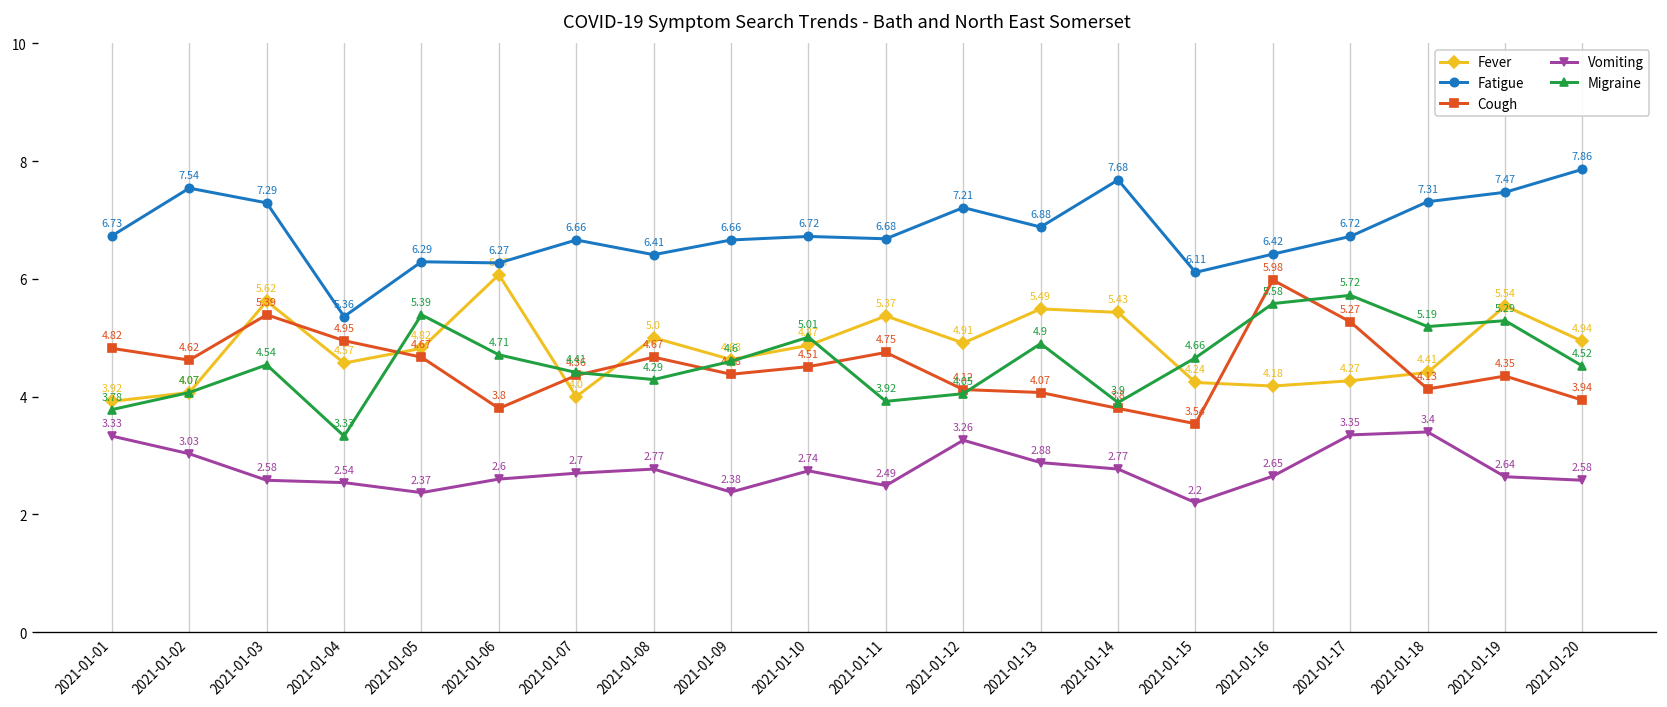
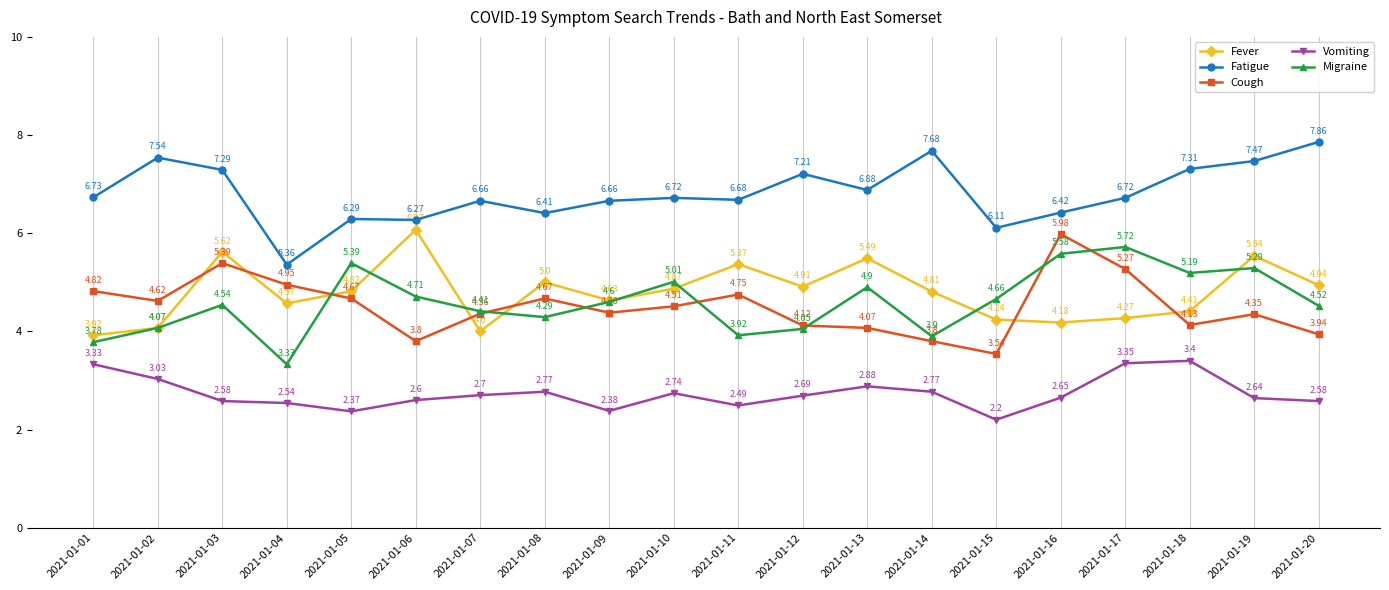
  {
    "Fever": {
      "2021-01-03": 5.62,
      "2021-01-04": 4.57,
      "2021-01-07": 4.0,
      "2021-01-08": 5.0,
      "2021-01-11": 5.37,
      "2021-01-12": 4.91,
      "2021-01-13": 5.49,
-     "2021-01-14": 5.43,
+     "2021-01-14": 4.81,
      "2021-01-15": 4.24,
      "2021-01-16": 4.18,
      "2021-01-17": 4.27,
      "2021-01-18": 4.41,
      "2021-01-19": 5.54,
      "2021-01-20": 4.94
    },
    "Fatigue": {
      "2021-01-01": 6.73,
      "2021-01-02": 7.54,
      "2021-01-03": 7.29,
      "2021-01-04": 5.36,
      "2021-01-05": 6.29,
      "2021-01-06": 6.27,
      "2021-01-07": 6.66,
      "2021-01-08": 6.41,
      "2021-01-09": 6.66,
      "2021-01-10": 6.72,
      "2021-01-11": 6.68,
      "2021-01-12": 7.21,
      "2021-01-13": 6.88,
      "2021-01-14": 7.68,
      "2021-01-15": 6.11,
      "2021-01-16": 6.42,
      "2021-01-17": 6.72,
      "2021-01-18": 7.31,
      "2021-01-19": 7.47,
      "2021-01-20": 7.86
    },
    "Cough": {
      "2021-01-01": 4.82,
      "2021-01-02": 4.62,
      "2021-01-04": 4.95,
      "2021-01-06": 3.8,
      "2021-01-10": 4.51,
      "2021-01-11": 4.75,
      "2021-01-13": 4.07,
      "2021-01-15": 3.54,
      "2021-01-16": 5.98,
      "2021-01-17": 5.27,
      "2021-01-19": 4.35,
      "2021-01-20": 3.94
    },
    "Vomiting": {
      "2021-01-01": 3.33,
      "2021-01-02": 3.03,
      "2021-01-03": 2.58,
      "2021-01-04": 2.54,
      "2021-01-05": 2.37,
      "2021-01-06": 2.6,
      "2021-01-07": 2.7,
      "2021-01-08": 2.77,
      "2021-01-09": 2.38,
      "2021-01-10": 2.74,
      "2021-01-11": 2.49,
-     "2021-01-12": 3.26,
+     "2021-01-12": 2.69,
      "2021-01-13": 2.88,
      "2021-01-14": 2.77,
      "2021-01-15": 2.2,
      "2021-01-16": 2.65,
      "2021-01-17": 3.35,
      "2021-01-18": 3.4,
      "2021-01-19": 2.64,
      "2021-01-20": 2.58
    },
    "Migraine": {
      "2021-01-03": 4.54,
      "2021-01-04": 3.33,
      "2021-01-05": 5.39,
      "2021-01-06": 4.71,
      "2021-01-08": 4.29,
      "2021-01-11": 3.92,
      "2021-01-13": 4.9,
      "2021-01-15": 4.66,
      "2021-01-16": 5.58,
      "2021-01-17": 5.72,
      "2021-01-18": 5.19,
      "2021-01-20": 4.52
    }
  }
